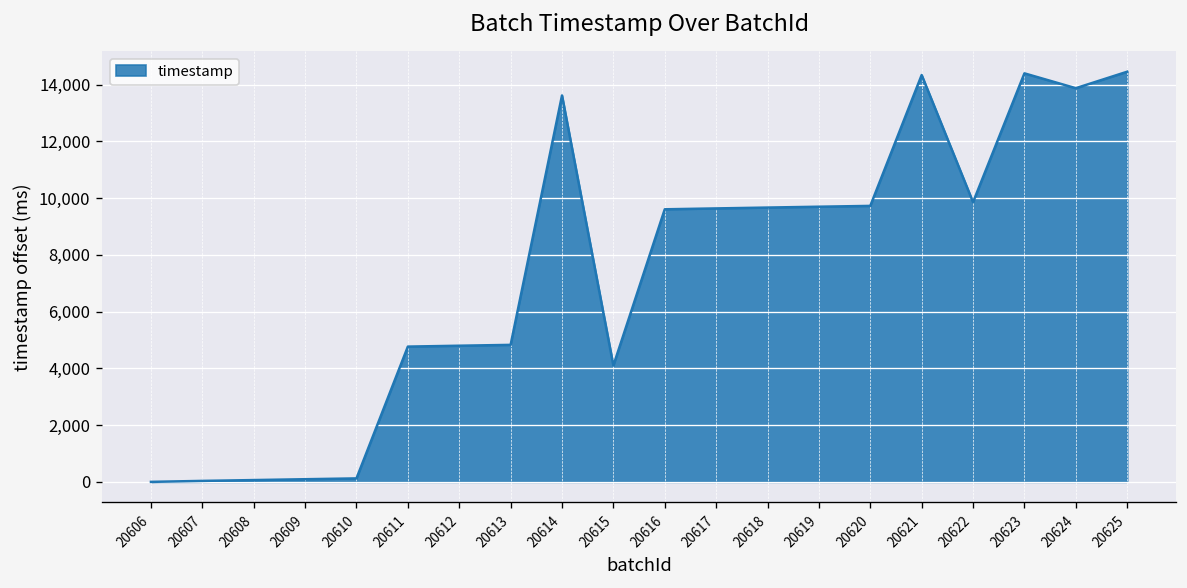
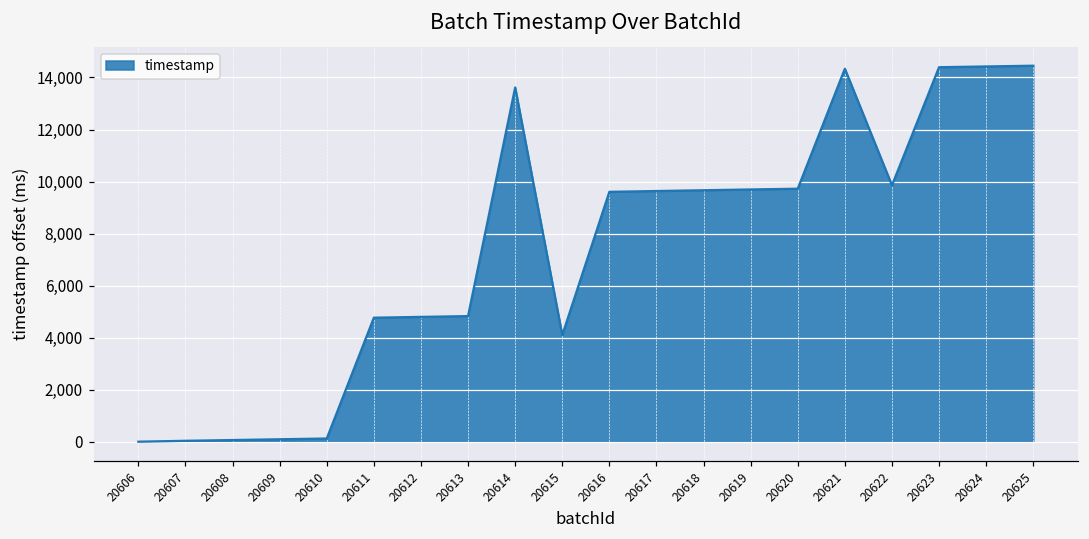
  {
    "20606": "0",
    "20607": "0",
    "20608": "100",
    "20609": "100",
    "20610": "100",
    "20611": "4,800",
    "20612": "4,800",
    "20613": "4,800",
    "20614": "13,600",
    "20615": "4,100",
    "20616": "9,600",
    "20617": "9,600",
    "20618": "9,700",
    "20619": "9,700",
    "20620": "9,700",
    "20621": "14,300",
    "20622": "9,900",
    "20623": "14,400",
-   "20624": "13,900",
+   "20624": "14,400",
    "20625": "14,500"
  }
